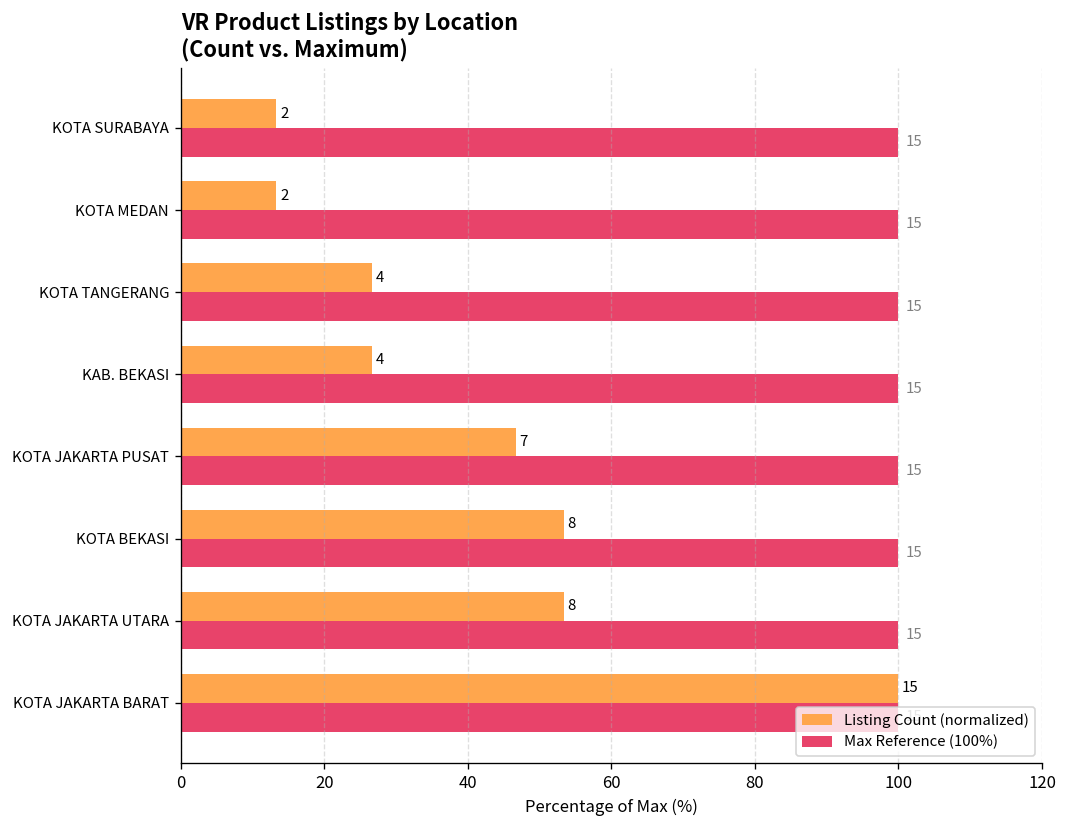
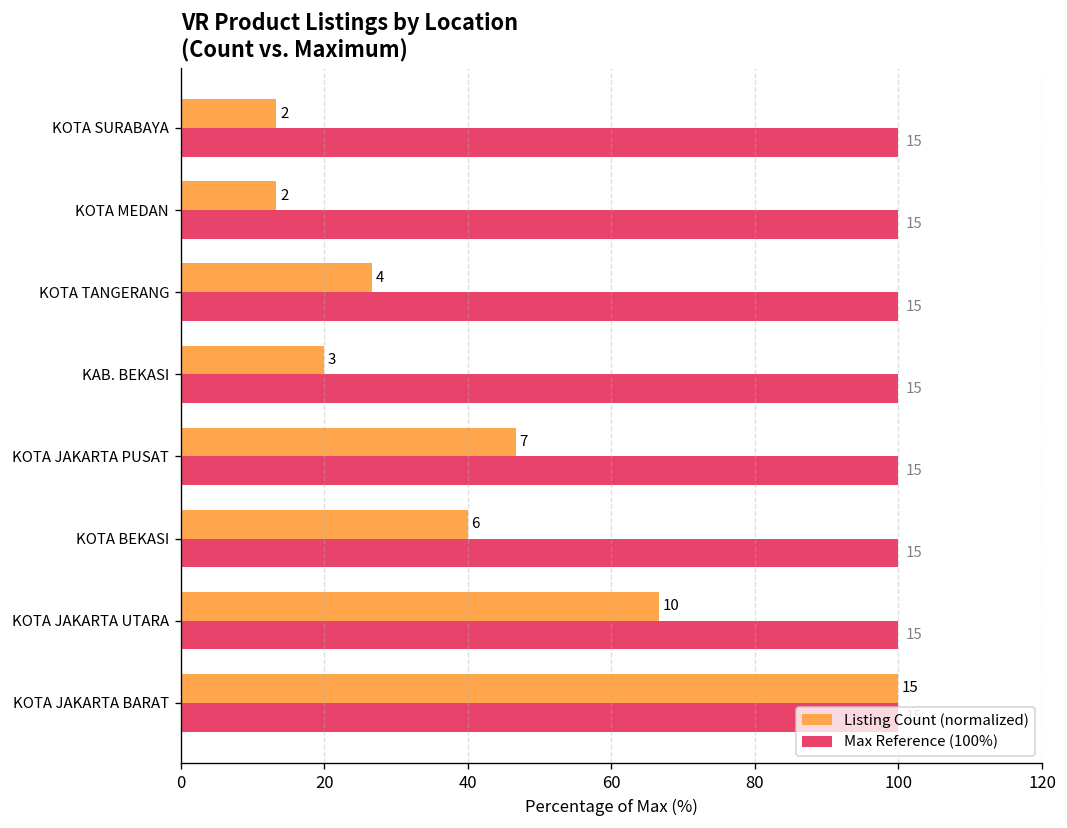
  {
    "Listing Count (normalized)": {
-     "KAB. BEKASI": 4,
-     "KOTA BEKASI": 8,
-     "KOTA JAKARTA UTARA": 8
+     "KAB. BEKASI": 3,
+     "KOTA BEKASI": 6,
+     "KOTA JAKARTA UTARA": 10
    }
  }
